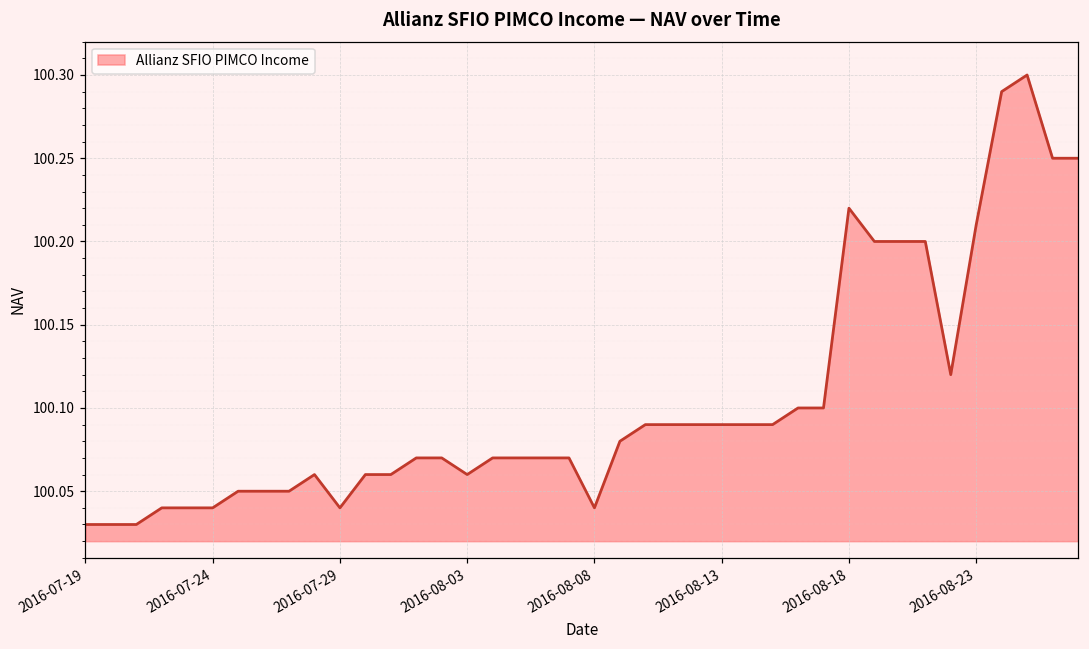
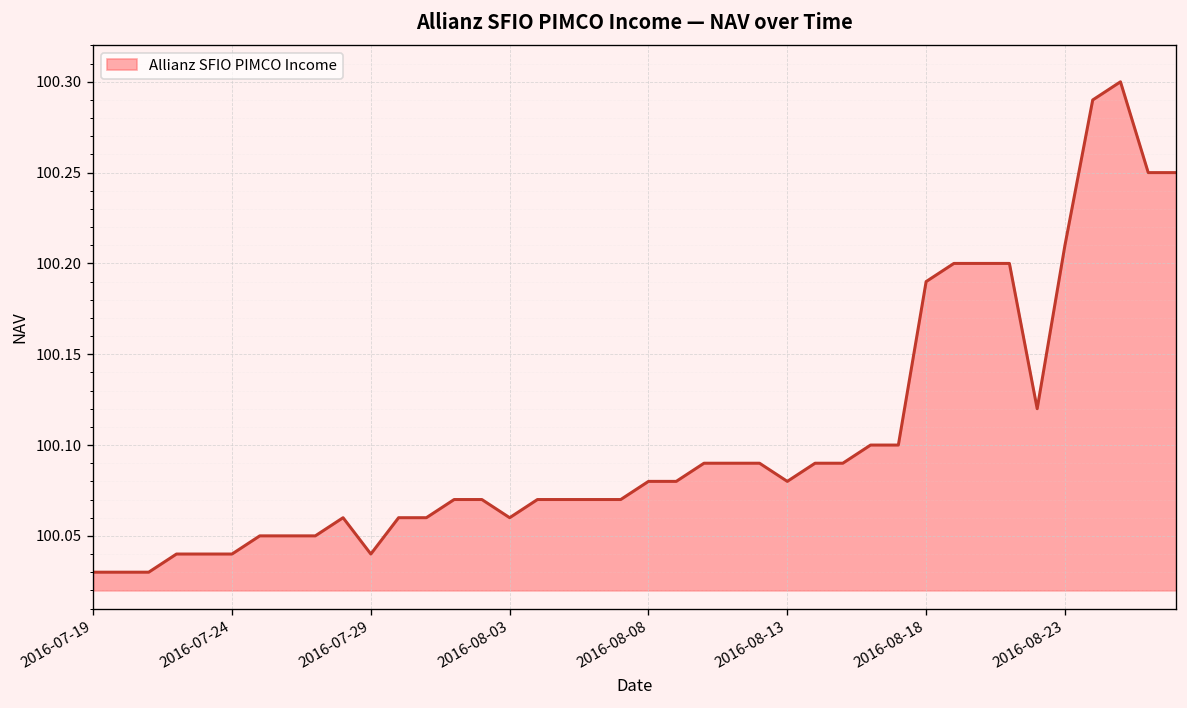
  {
    "2016-07-19": 100.03,
    "2016-07-24": 100.04,
    "2016-07-29": 100.04,
    "2016-08-03": 100.06,
-   "2016-08-08": 100.04,
-   "2016-08-13": 100.09,
-   "2016-08-18": 100.22,
+   "2016-08-08": 100.08,
+   "2016-08-13": 100.08,
+   "2016-08-18": 100.19,
    "2016-08-23": 100.21
  }
